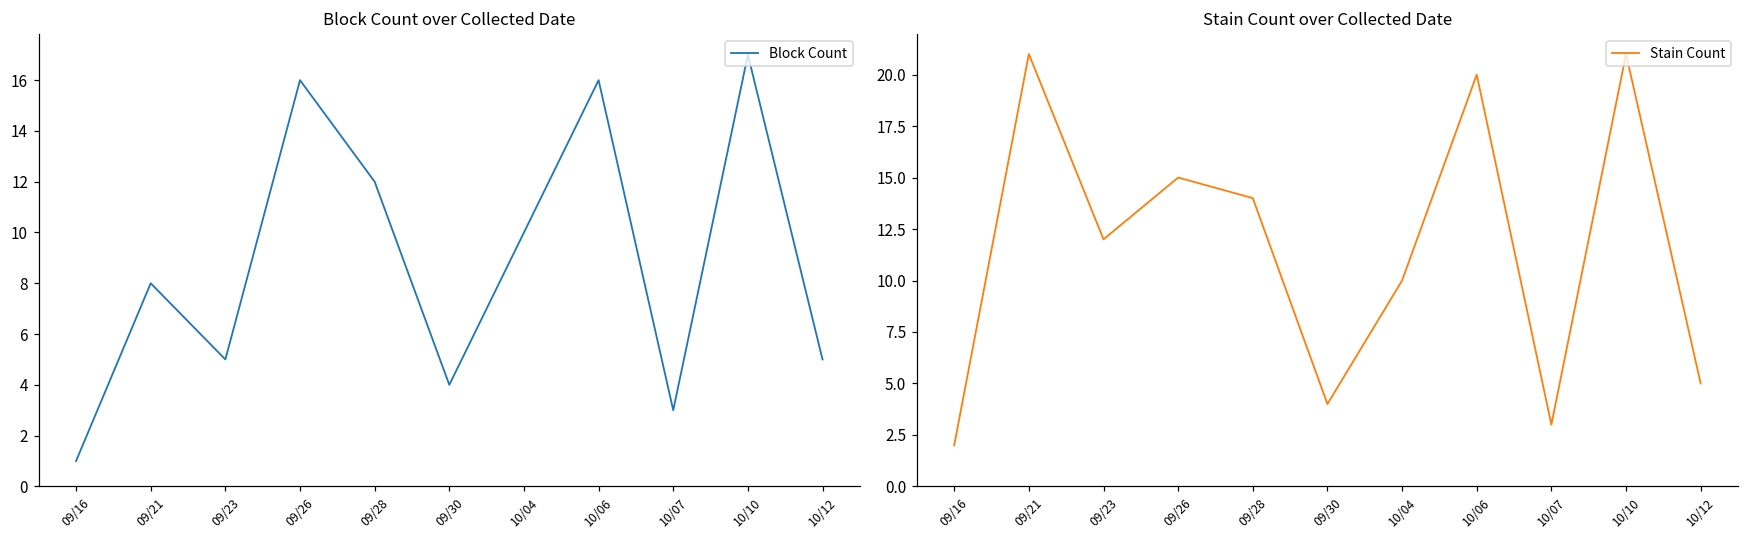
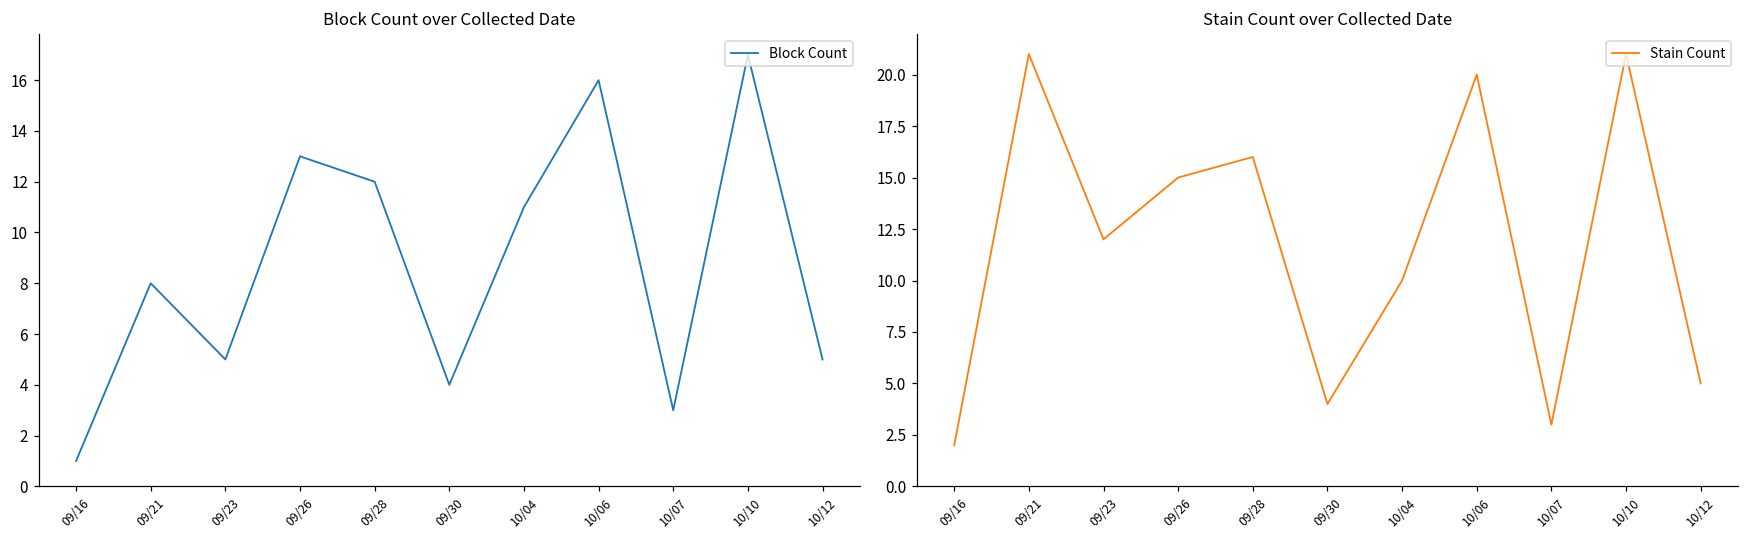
  {
    "Block Count over Collected Date": {
      "09/16": 1,
      "09/21": 8,
      "09/23": 5,
-     "09/26": 16,
+     "09/26": 13,
      "09/28": 12,
      "09/30": 4,
-     "10/04": 10,
+     "10/04": 11,
      "10/06": 16,
      "10/07": 3,
      "10/12": 5
    },
    "Stain Count over Collected Date": {
      "09/16": 2,
      "09/21": 21,
      "09/23": 12,
      "09/26": 15,
-     "09/28": 14,
+     "09/28": 16,
      "09/30": 4,
      "10/04": 10,
      "10/06": 20,
      "10/07": 3,
      "10/12": 5
    }
  }
